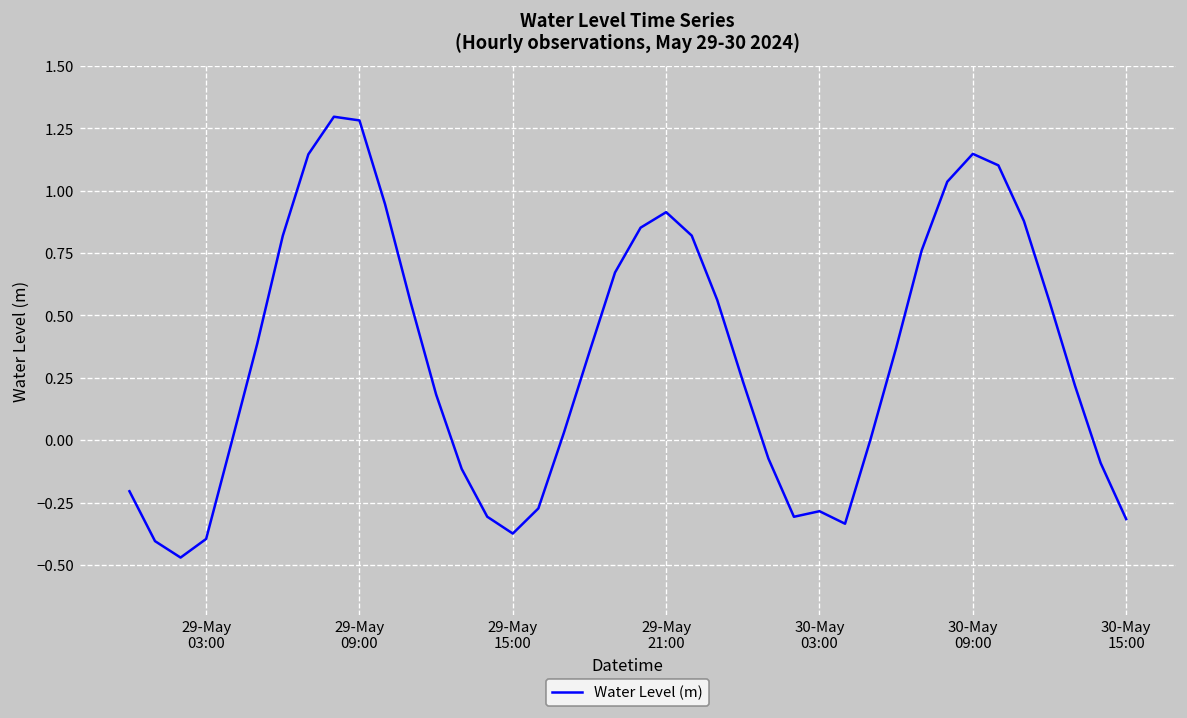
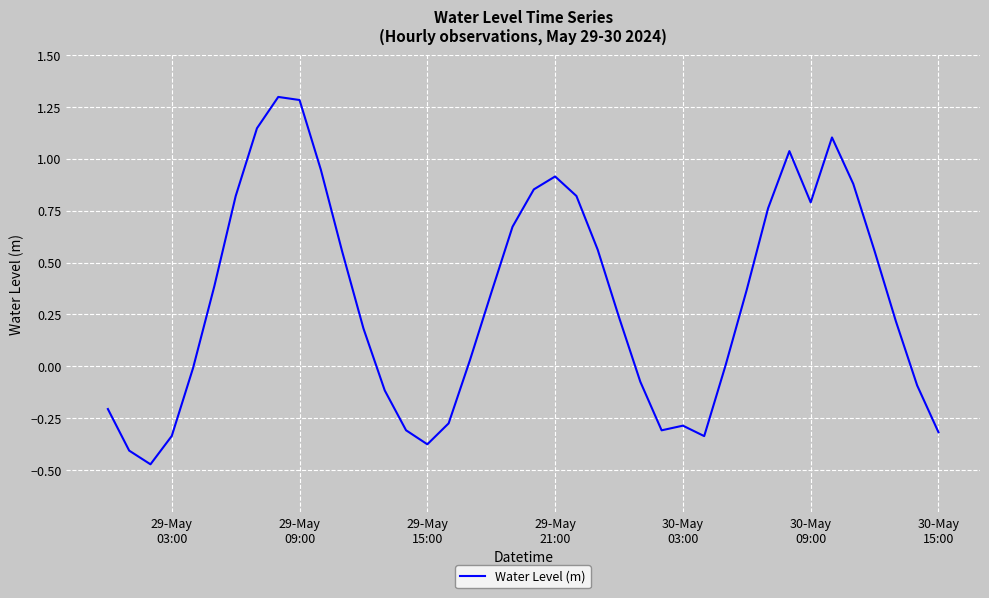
  {
-   "29-May 03:00": -0.40,
+   "29-May 03:00": -0.33,
    "29-May 09:00": 1.28,
    "29-May 15:00": -0.37,
    "29-May 21:00": 0.91,
    "30-May 03:00": -0.28,
-   "30-May 09:00": 1.15,
+   "30-May 09:00": 0.79,
    "30-May 15:00": -0.32
  }
